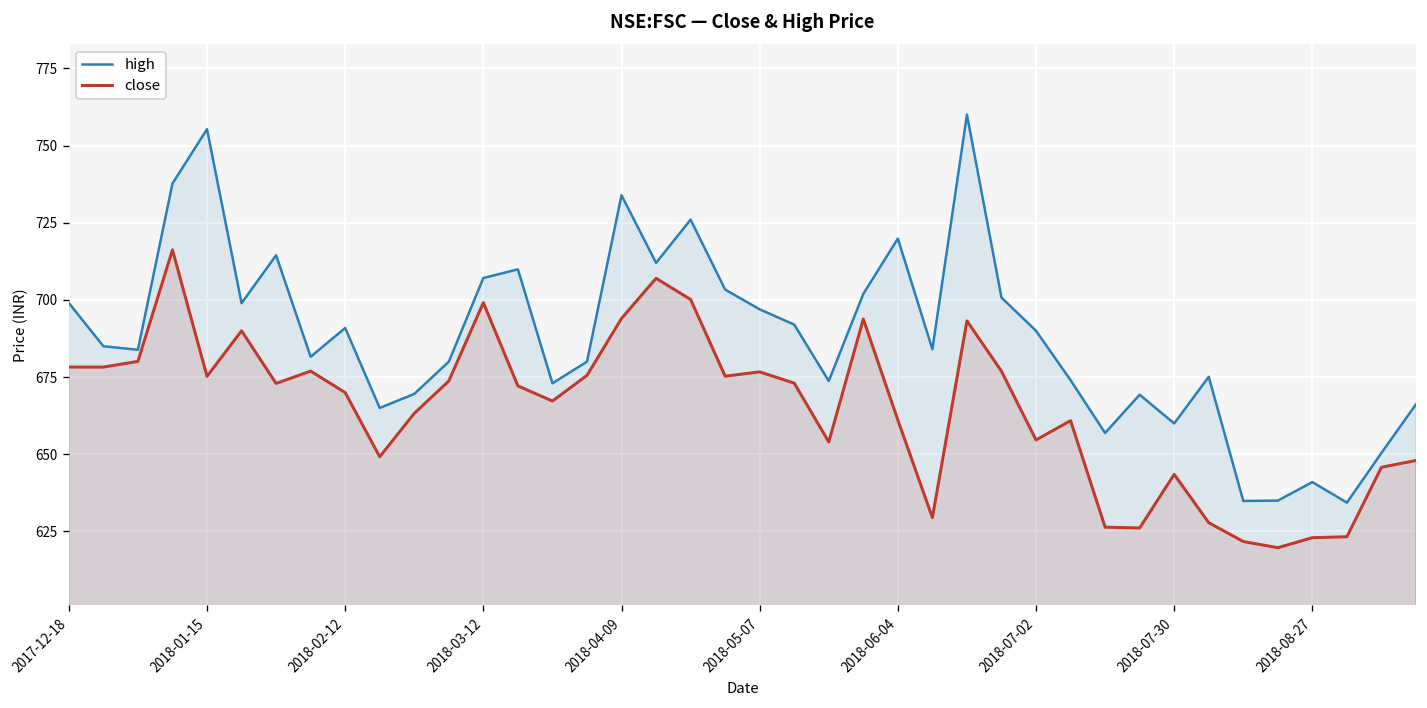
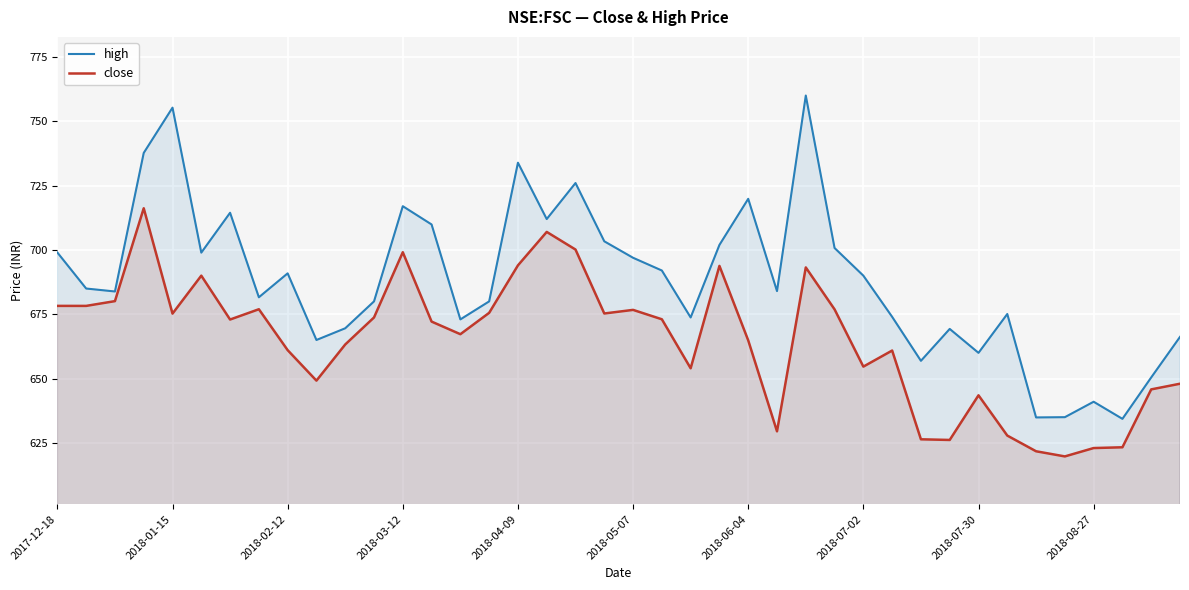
  {
    "high": {
      "2017-12-18": 699,
      "2018-01-15": 755,
      "2018-02-12": 691,
-     "2018-03-12": 707,
+     "2018-03-12": 717,
      "2018-04-09": 734,
      "2018-05-07": 697,
      "2018-06-04": 720,
      "2018-07-02": 690,
      "2018-07-30": 660,
      "2018-08-27": 641
    },
    "close": {
      "2017-12-18": 678,
      "2018-01-15": 675,
-     "2018-02-12": 670,
+     "2018-02-12": 661,
      "2018-03-12": 699,
      "2018-04-09": 694,
      "2018-05-07": 677,
-     "2018-06-04": 661,
+     "2018-06-04": 665,
      "2018-07-02": 655,
      "2018-07-30": 644,
      "2018-08-27": 623
    }
  }
